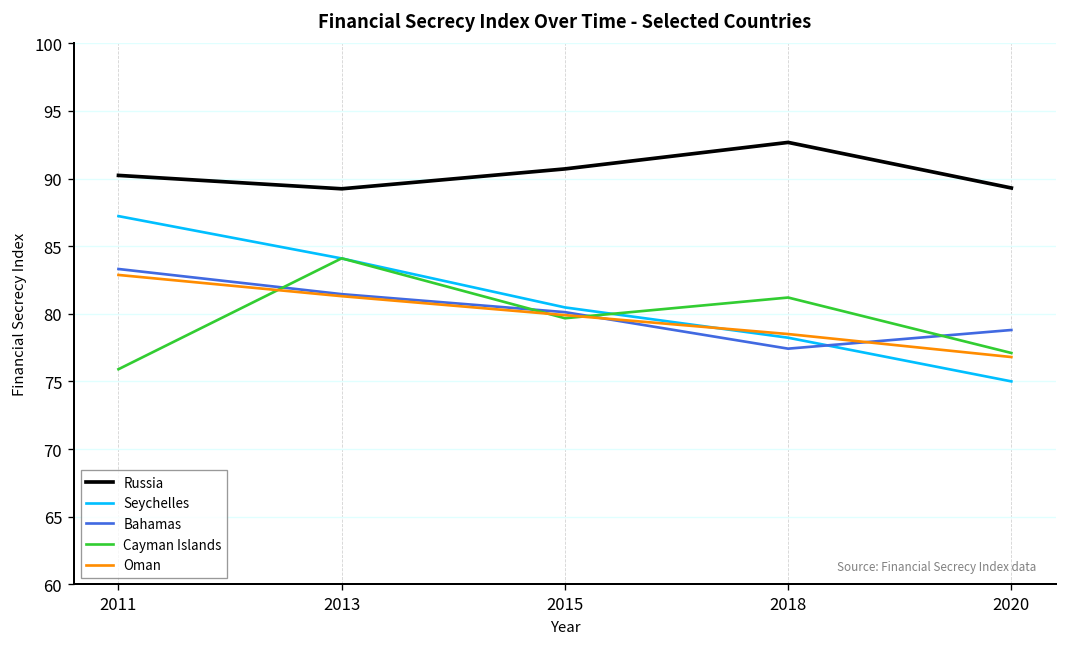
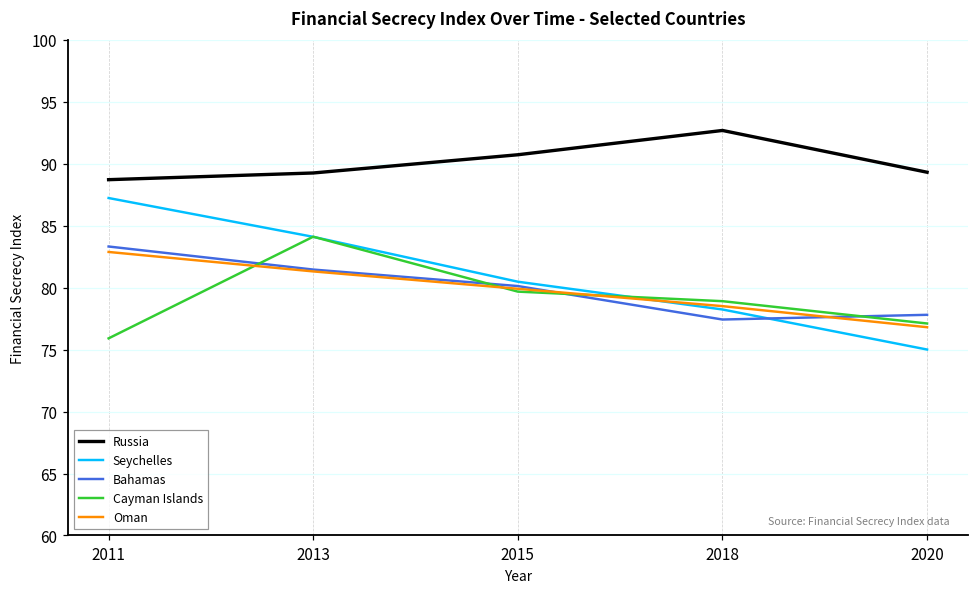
  {
    "Russia": {
-     "2011": 90.2,
+     "2011": 88.7,
      "2013": 89.2,
      "2015": 90.7,
      "2018": 92.7,
      "2020": 89.3
    },
    "Seychelles": {
      "2011": 87.2,
      "2015": 80.5,
      "2018": 78.2,
      "2020": 75.0
    },
    "Bahamas": {
      "2011": 83.3,
      "2018": 77.4,
-     "2020": 78.8
+     "2020": 77.8
    },
    "Cayman Islands": {
      "2011": 75.9,
      "2015": 79.7,
-     "2018": 81.2,
+     "2018": 78.9,
      "2020": 77.1
    },
    "Oman": {
      "2011": 82.9,
      "2018": 78.5,
      "2020": 76.8
    }
  }
